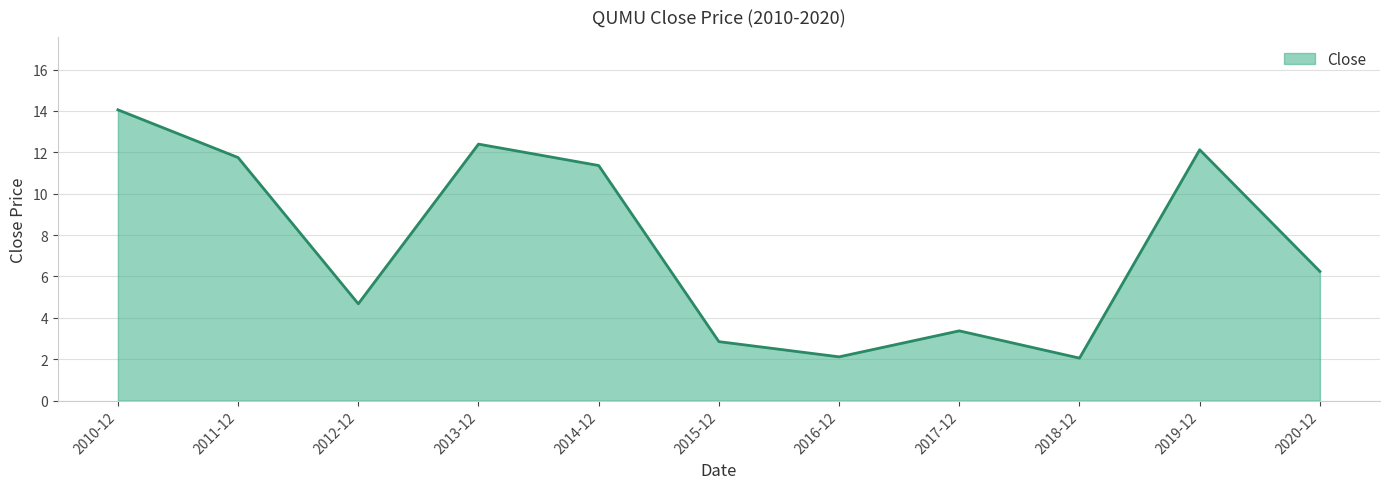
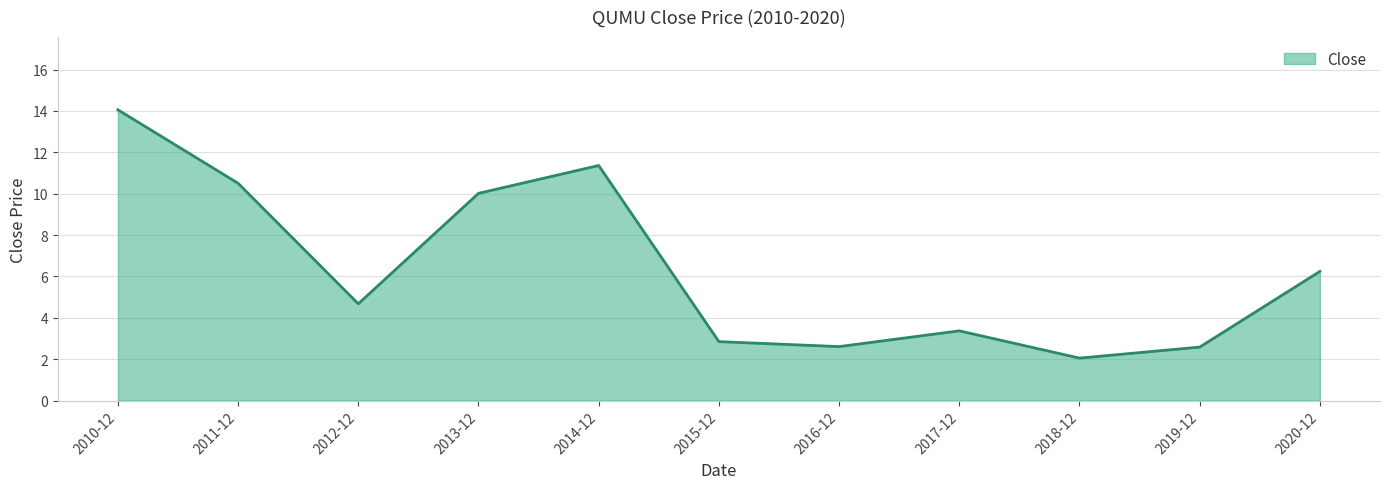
  {
    "2010-12": 14.1,
-   "2011-12": 11.7,
+   "2011-12": 10.5,
    "2012-12": 4.7,
-   "2013-12": 12.4,
+   "2013-12": 10.0,
    "2014-12": 11.4,
    "2015-12": 2.8,
-   "2016-12": 2.1,
+   "2016-12": 2.6,
    "2017-12": 3.4,
    "2018-12": 2.1,
-   "2019-12": 12.1,
+   "2019-12": 2.6,
    "2020-12": 6.2
  }
